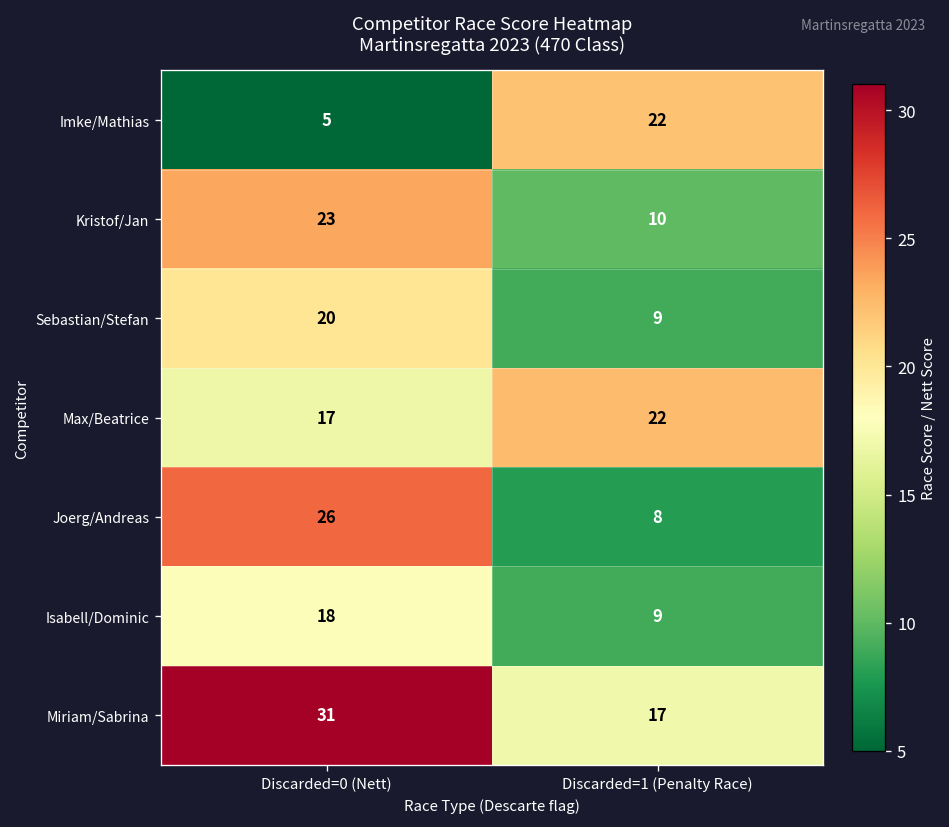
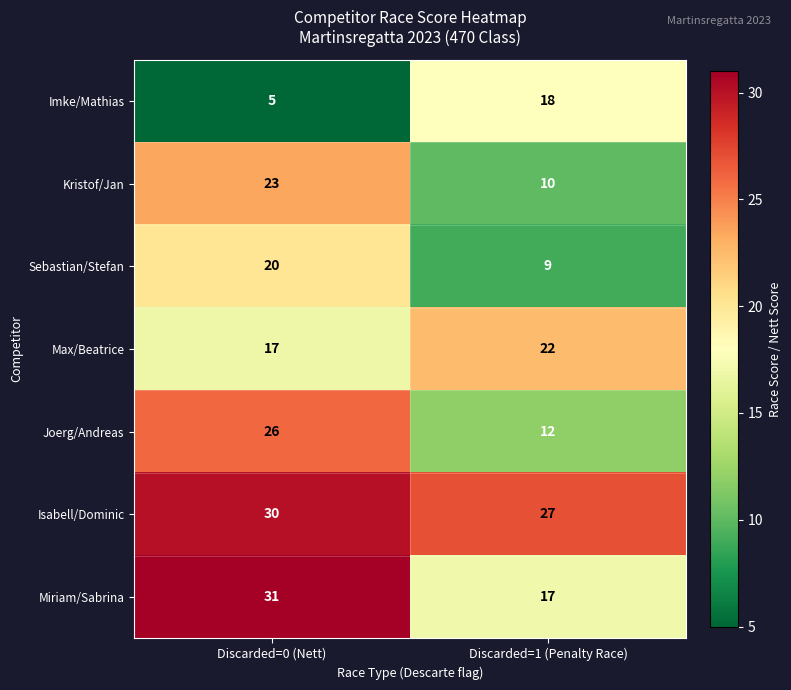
  {
    "Imke/Mathias": {
      "Discarded=0 (Nett)": 5,
-     "Discarded=1 (Penalty Race)": 22
+     "Discarded=1 (Penalty Race)": 18
    },
    "Kristof/Jan": {
      "Discarded=0 (Nett)": 23,
      "Discarded=1 (Penalty Race)": 10
    },
    "Sebastian/Stefan": {
      "Discarded=0 (Nett)": 20,
      "Discarded=1 (Penalty Race)": 9
    },
    "Max/Beatrice": {
      "Discarded=0 (Nett)": 17,
      "Discarded=1 (Penalty Race)": 22
    },
    "Joerg/Andreas": {
      "Discarded=0 (Nett)": 26,
-     "Discarded=1 (Penalty Race)": 8
+     "Discarded=1 (Penalty Race)": 12
    },
    "Isabell/Dominic": {
-     "Discarded=0 (Nett)": 18,
-     "Discarded=1 (Penalty Race)": 9
+     "Discarded=0 (Nett)": 30,
+     "Discarded=1 (Penalty Race)": 27
    },
    "Miriam/Sabrina": {
      "Discarded=0 (Nett)": 31,
      "Discarded=1 (Penalty Race)": 17
    }
  }
